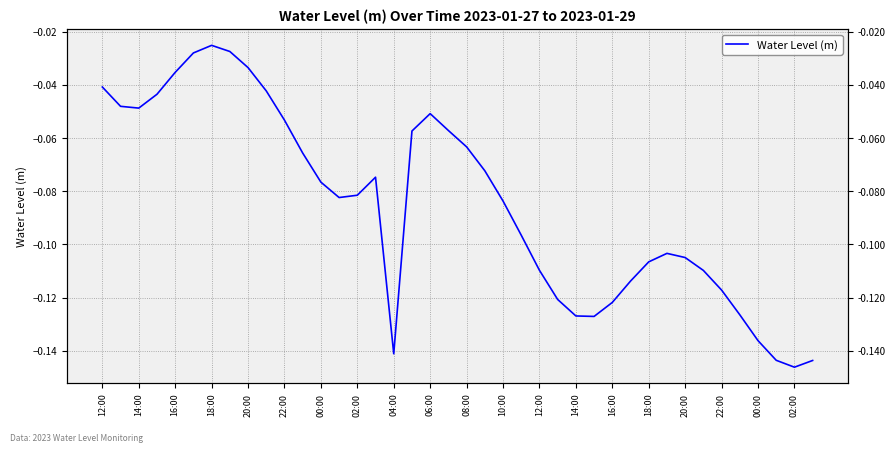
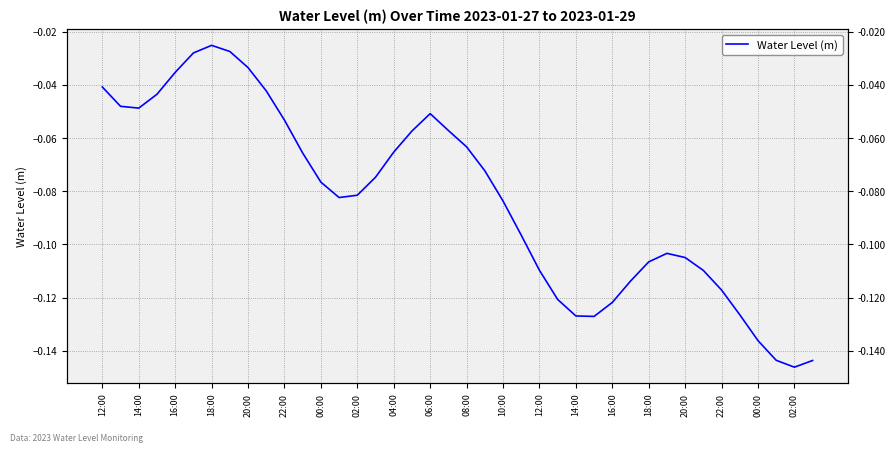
  {
-   "04:00": -0.141,
+   "04:00": -0.065,
    "06:00": -0.051,
    "08:00": -0.063,
    "10:00": -0.084
  }
